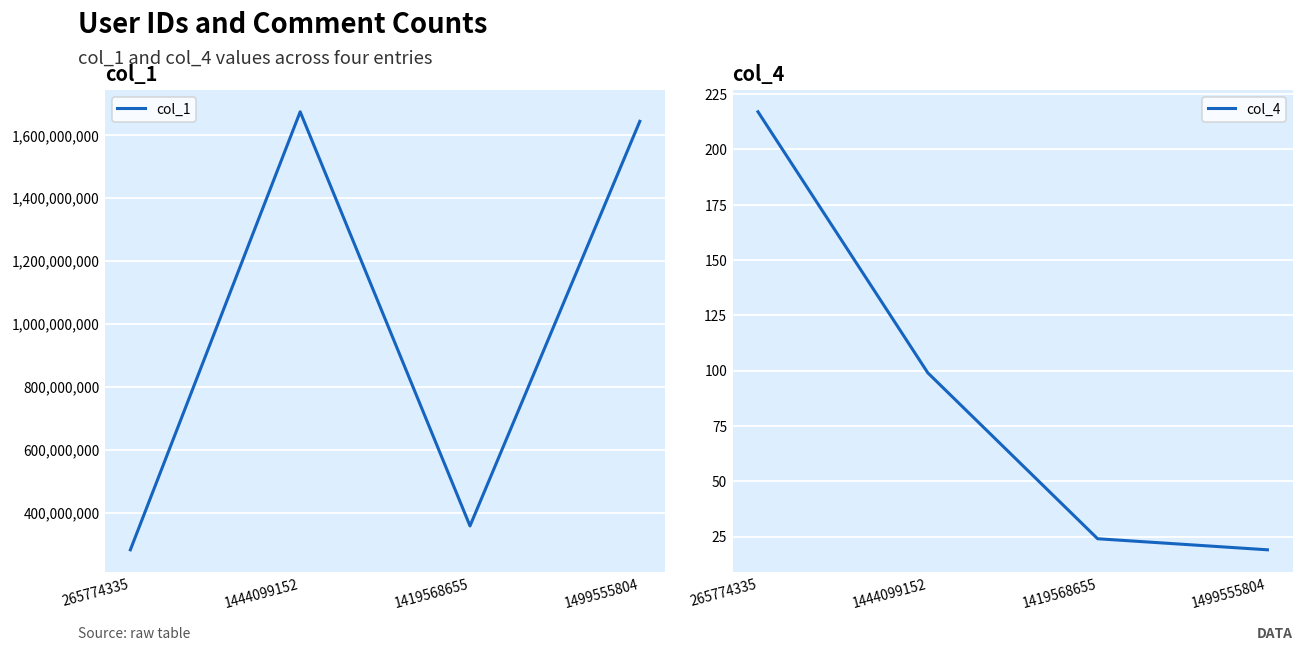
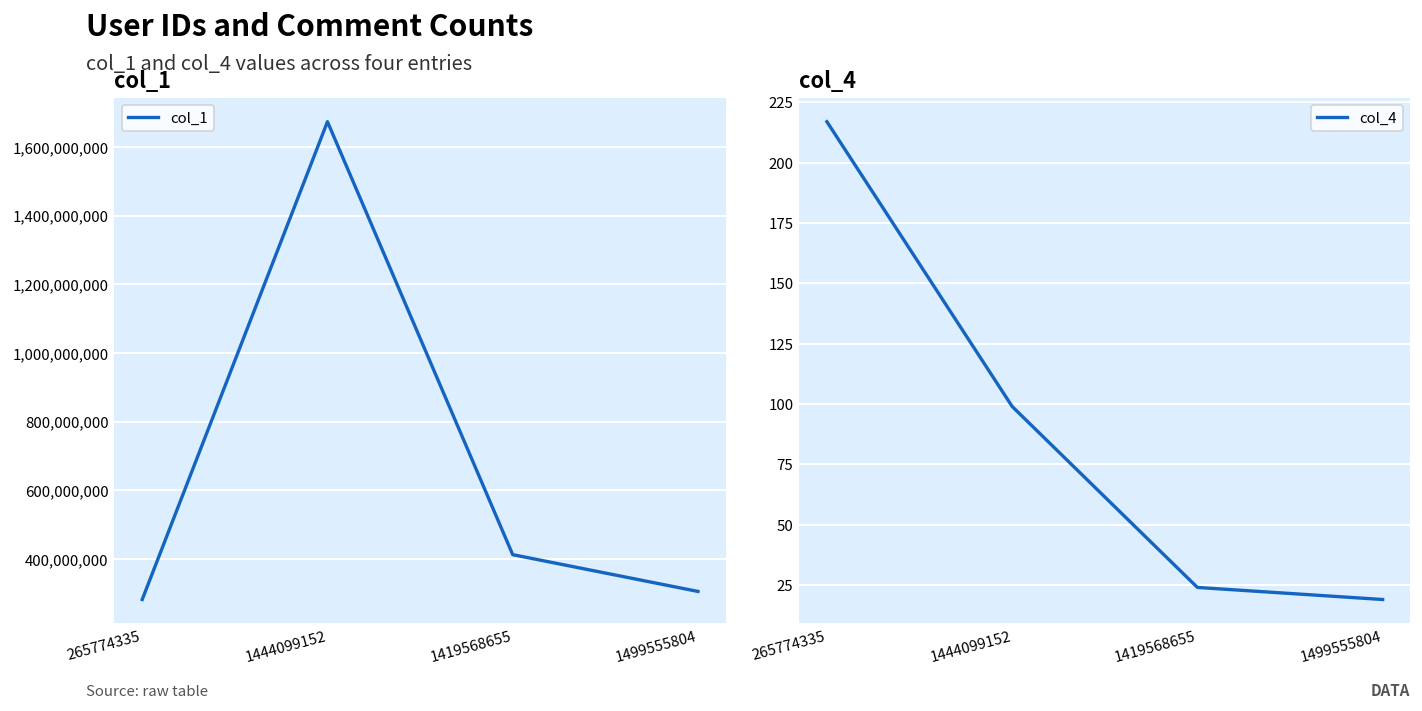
  {
    "col_1": {
      "265774335": "280,000,000",
      "1444099152": "1,670,000,000",
-     "1419568655": "360,000,000",
-     "1499555804": "1,640,000,000"
+     "1419568655": "410,000,000",
+     "1499555804": "310,000,000"
    },
    "col_4": {
      "265774335": "217",
      "1444099152": "99",
      "1419568655": "24",
      "1499555804": "19"
    }
  }
